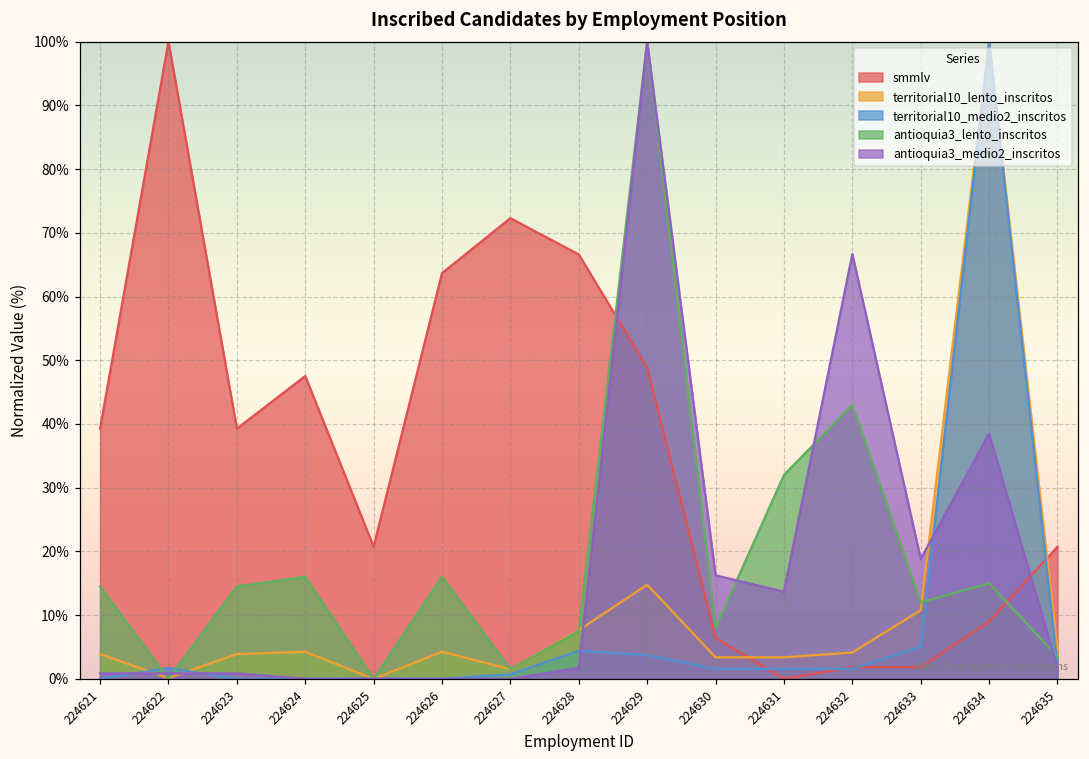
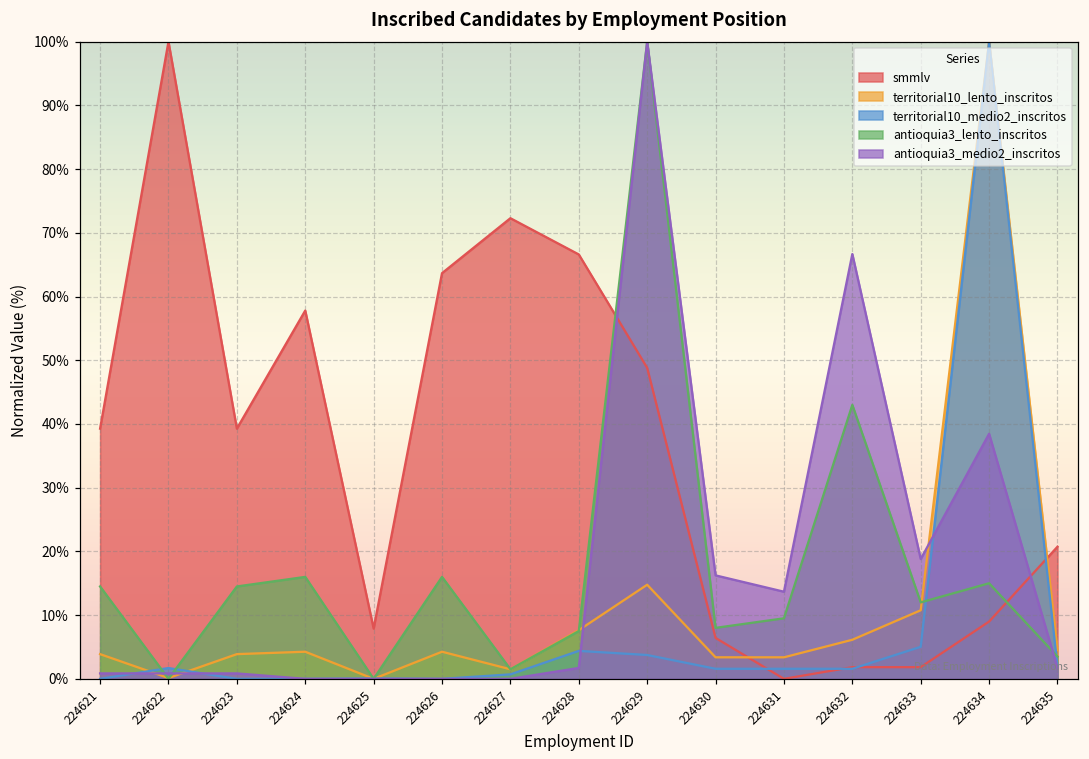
  {
    "smmlv": {
      "224621": "39%",
      "224622": "100%",
      "224623": "39%",
-     "224624": "48%",
-     "224625": "21%",
+     "224624": "58%",
+     "224625": "8%",
      "224626": "64%",
      "224627": "72%",
      "224628": "67%",
      "224629": "49%",
      "224630": "6%",
      "224631": "0%",
      "224633": "2%",
      "224634": "9%",
      "224635": "21%"
    },
    "territorial10_lento_inscritos": {
      "224621": "4%",
      "224623": "4%",
      "224624": "4%",
      "224626": "4%",
      "224629": "15%",
      "224630": "3%",
      "224631": "3%",
-     "224632": "4%",
+     "224632": "6%",
      "224633": "11%",
      "224635": "5%"
    },
    "territorial10_medio2_inscritos": {
      "224621": "0%",
      "224622": "2%",
      "224623": "0%",
      "224627": "1%",
      "224628": "4%",
      "224629": "4%",
      "224630": "2%",
      "224631": "2%",
      "224633": "5%"
    },
    "antioquia3_lento_inscritos": {
      "224621": "14%",
      "224623": "14%",
      "224624": "16%",
      "224626": "16%",
      "224630": "8%",
-     "224631": "32%",
+     "224631": "10%",
      "224632": "43%",
      "224633": "12%",
      "224634": "15%",
      "224635": "4%"
    },
    "antioquia3_medio2_inscritos": {
      "224621": "1%",
      "224622": "1%",
      "224623": "1%",
      "224627": "0%",
      "224628": "2%",
      "224630": "16%",
      "224631": "14%",
      "224632": "67%",
      "224633": "19%",
      "224634": "38%"
    }
  }
